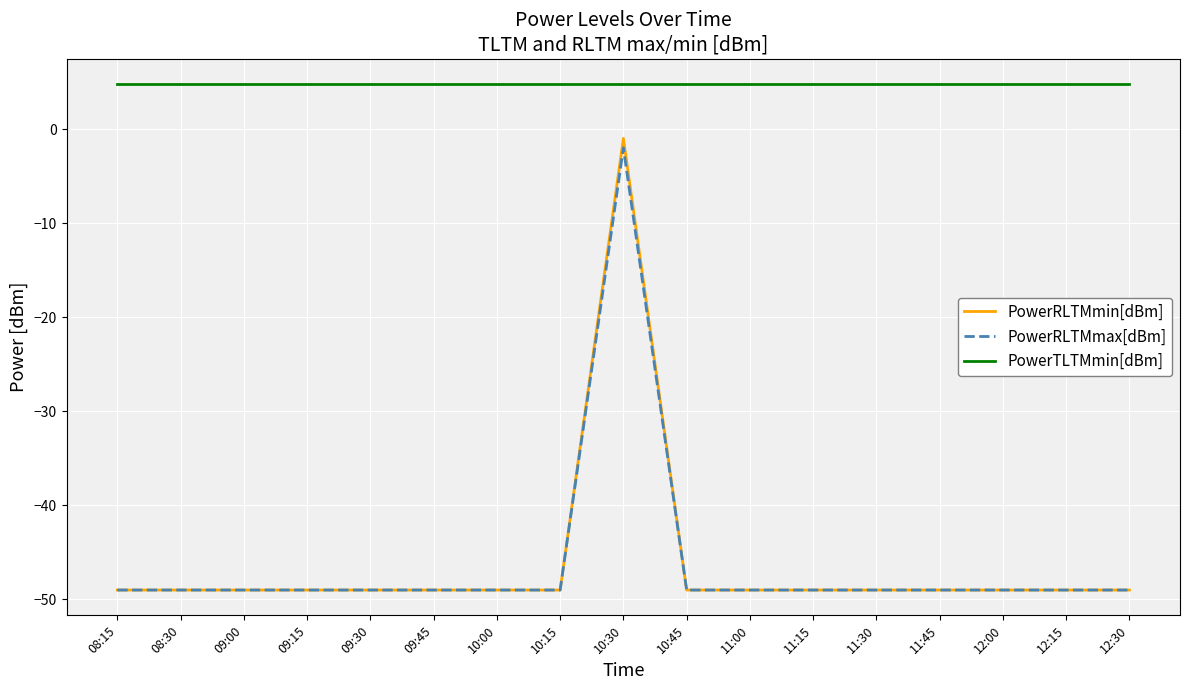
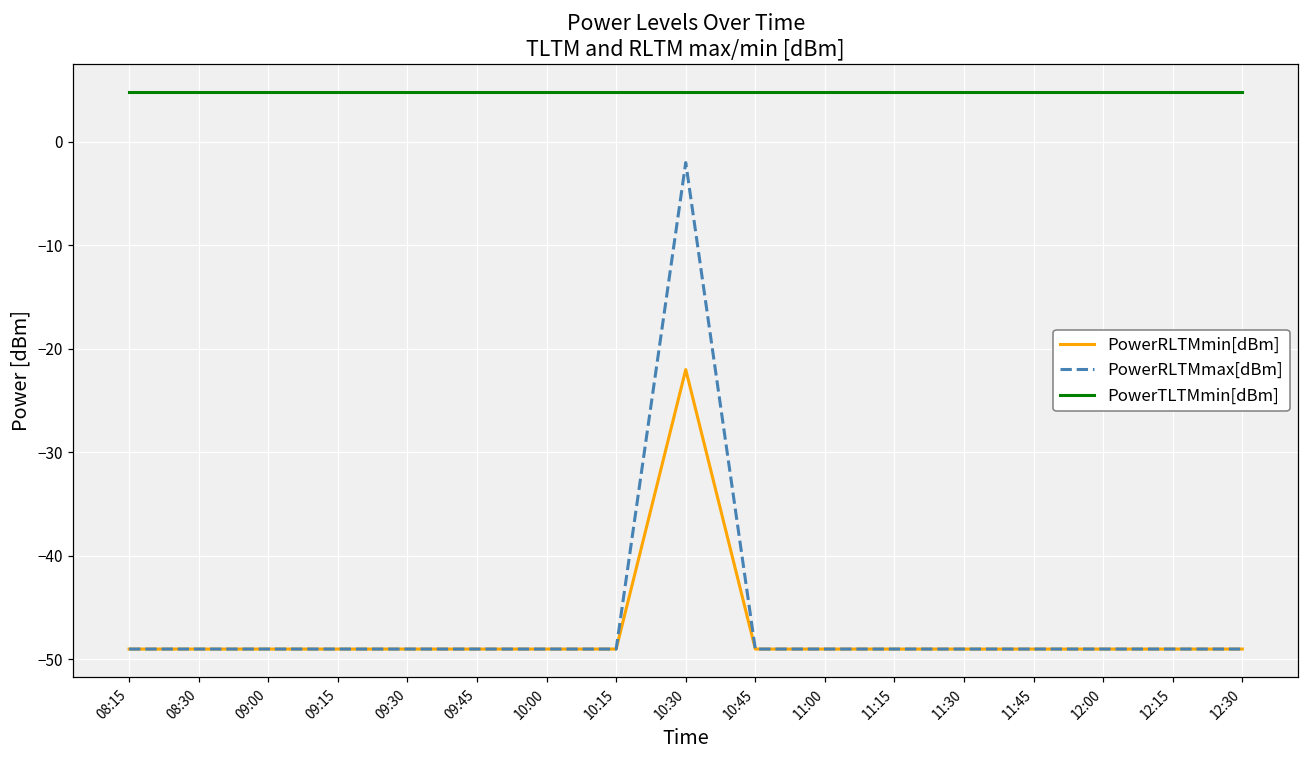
  {
    "PowerRLTMmin[dBm]": {
-     "10:30": -1
+     "10:30": -22
    },
    "PowerRLTMmax[dBm]": {
      "10:30": -2
    },
    "PowerTLTMmin[dBm]": {
      "08:15": 5,
      "08:30": 5,
      "09:00": 5,
      "09:15": 5,
      "09:30": 5,
      "09:45": 5,
      "10:00": 5,
      "10:15": 5,
      "10:30": 5,
      "10:45": 5,
      "11:00": 5,
      "11:15": 5,
      "11:30": 5,
      "11:45": 5,
      "12:00": 5,
      "12:15": 5,
      "12:30": 5
    }
  }
